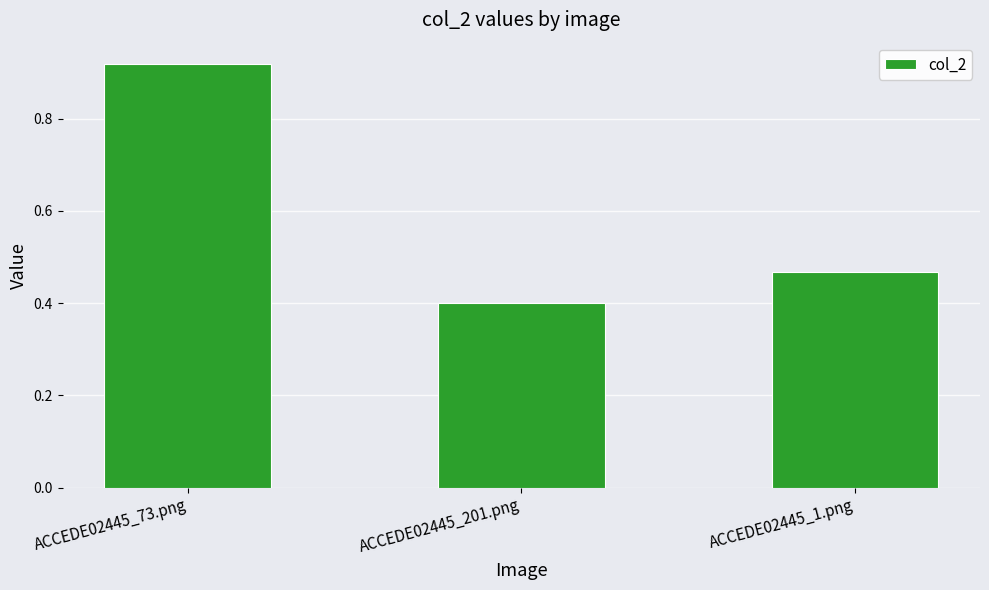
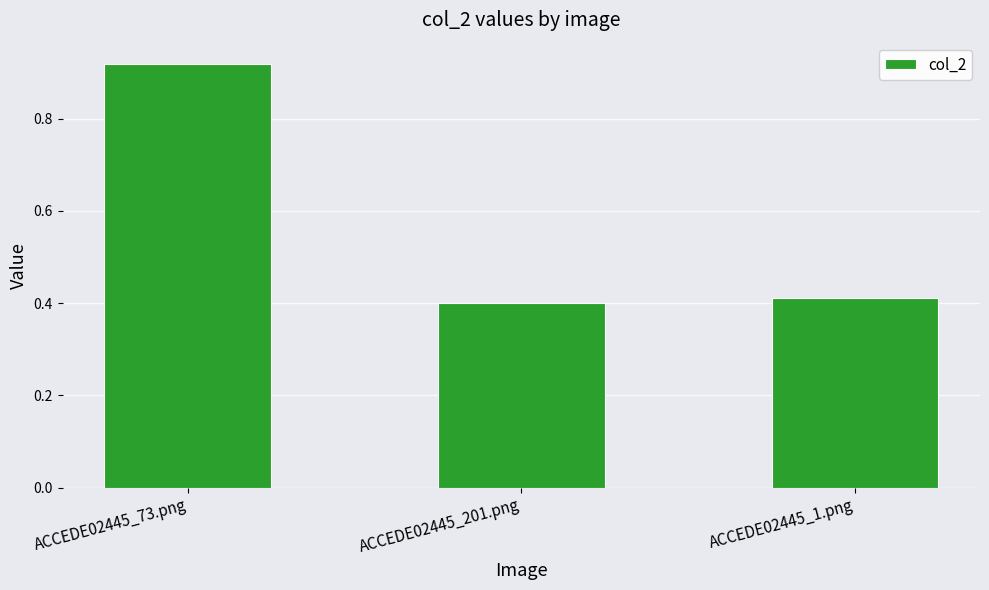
  {
    "ACCEDE02445_73.png": 0.92,
    "ACCEDE02445_201.png": 0.40,
-   "ACCEDE02445_1.png": 0.47
+   "ACCEDE02445_1.png": 0.41
  }
